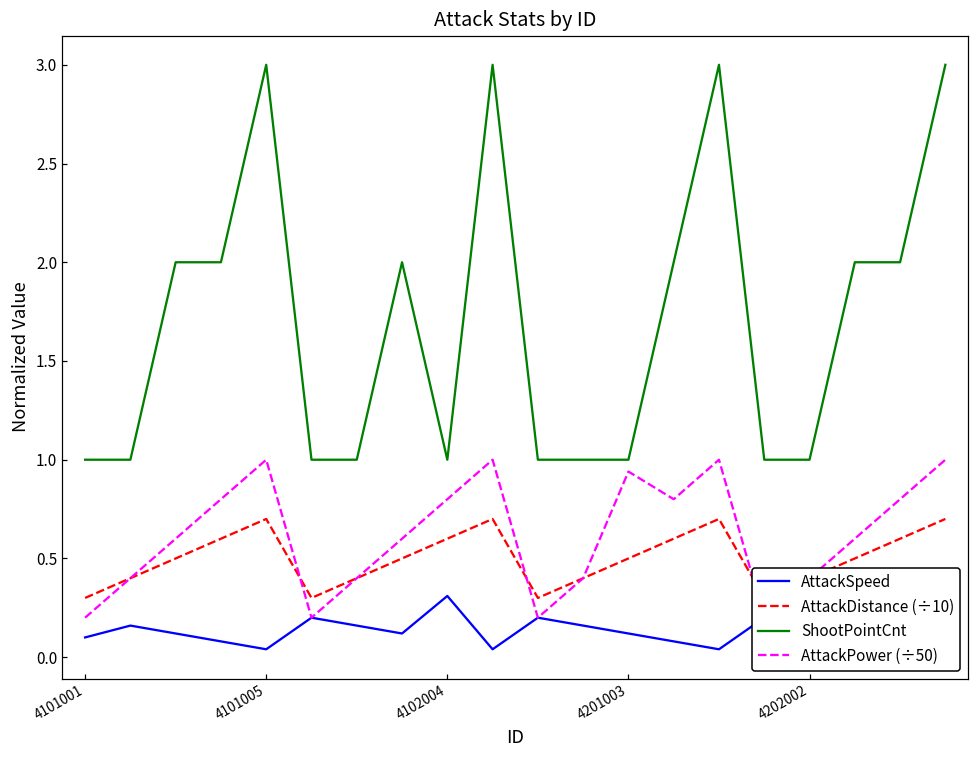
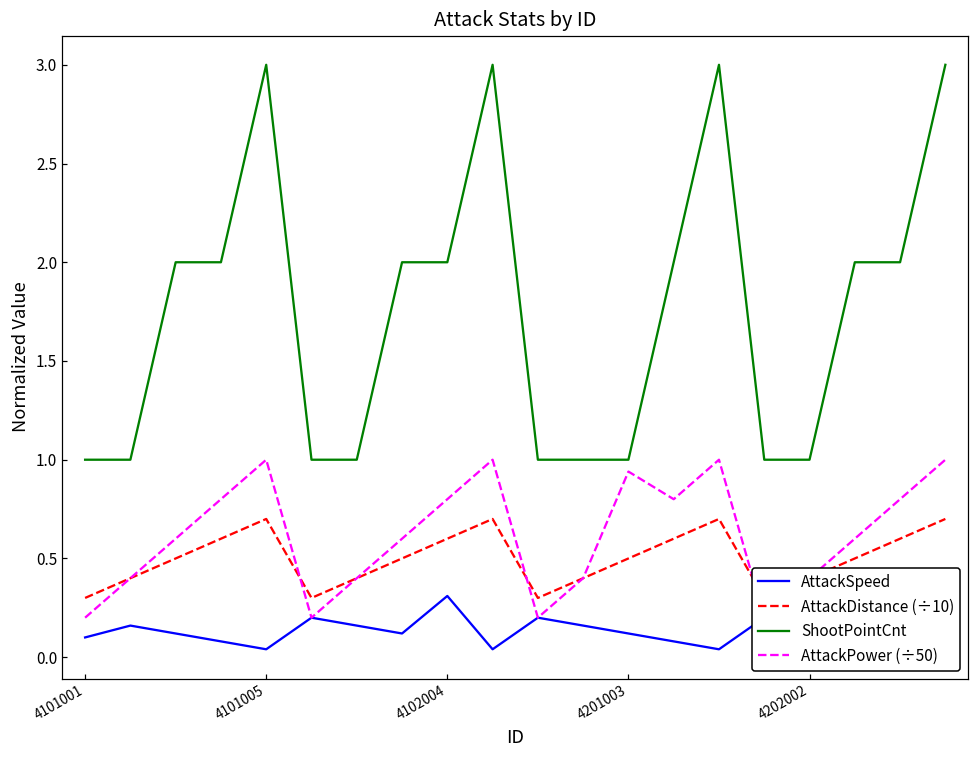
  {
    "AttackSpeed": {
      "4101001": 0.10,
      "4101005": 0.04,
      "4102004": 0.31,
      "4201003": 0.12
    },
    "AttackDistance (÷10)": {
      "4101001": 0.30,
      "4101005": 0.70,
      "4102004": 0.60,
      "4201003": 0.50
    },
    "ShootPointCnt": {
      "4101001": 1,
      "4101005": 3,
-     "4102004": 1,
+     "4102004": 2,
      "4201003": 1,
      "4202002": 1
    },
    "AttackPower (÷50)": {
      "4101001": 0.20,
      "4101005": 1,
      "4102004": 0.80,
      "4201003": 0.94
    }
  }
